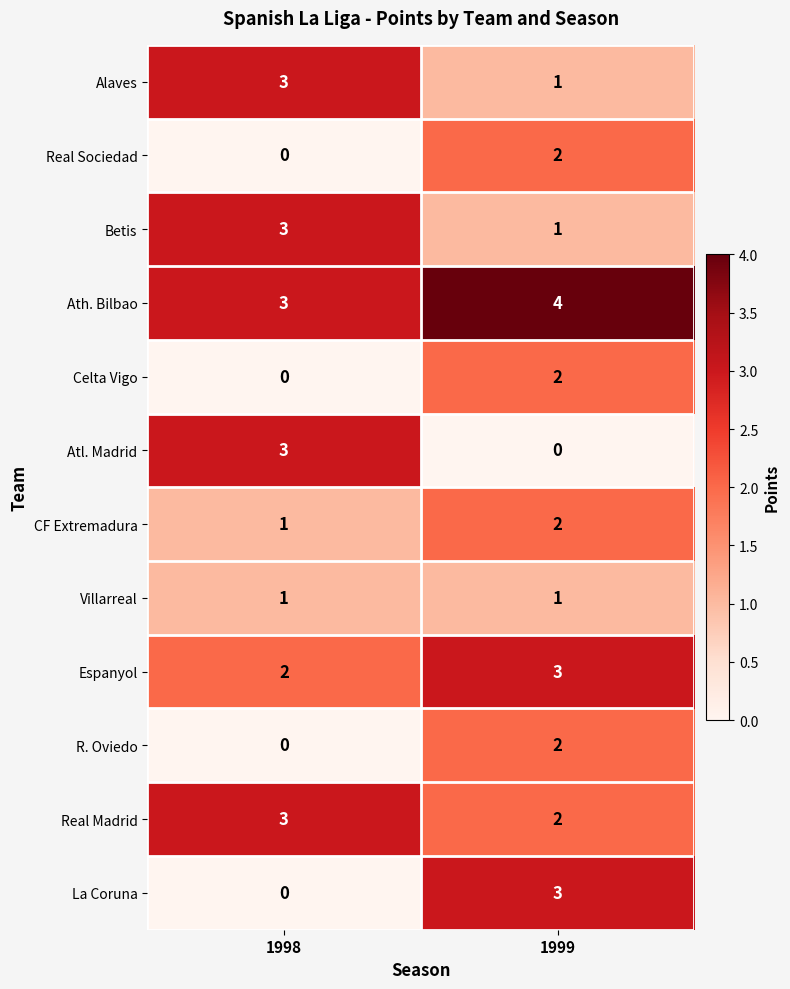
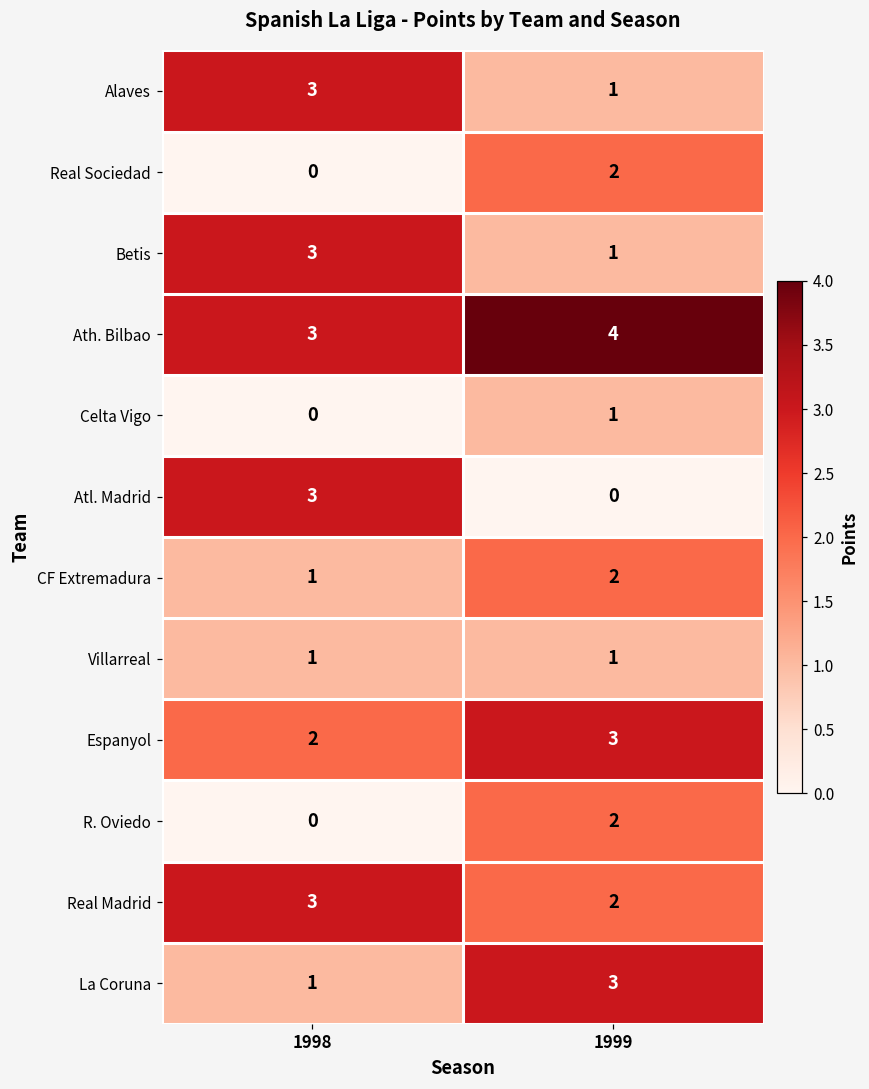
  {
    "Alaves": {
      "1998": 3,
      "1999": 1
    },
    "Real Sociedad": {
      "1998": 0,
      "1999": 2
    },
    "Betis": {
      "1998": 3,
      "1999": 1
    },
    "Ath. Bilbao": {
      "1998": 3,
      "1999": 4
    },
    "Celta Vigo": {
      "1998": 0,
-     "1999": 2
+     "1999": 1
    },
    "Atl. Madrid": {
      "1998": 3,
      "1999": 0
    },
    "CF Extremadura": {
      "1998": 1,
      "1999": 2
    },
    "Villarreal": {
      "1998": 1,
      "1999": 1
    },
    "Espanyol": {
      "1998": 2,
      "1999": 3
    },
    "R. Oviedo": {
      "1998": 0,
      "1999": 2
    },
    "Real Madrid": {
      "1998": 3,
      "1999": 2
    },
    "La Coruna": {
-     "1998": 0,
+     "1998": 1,
      "1999": 3
    }
  }
